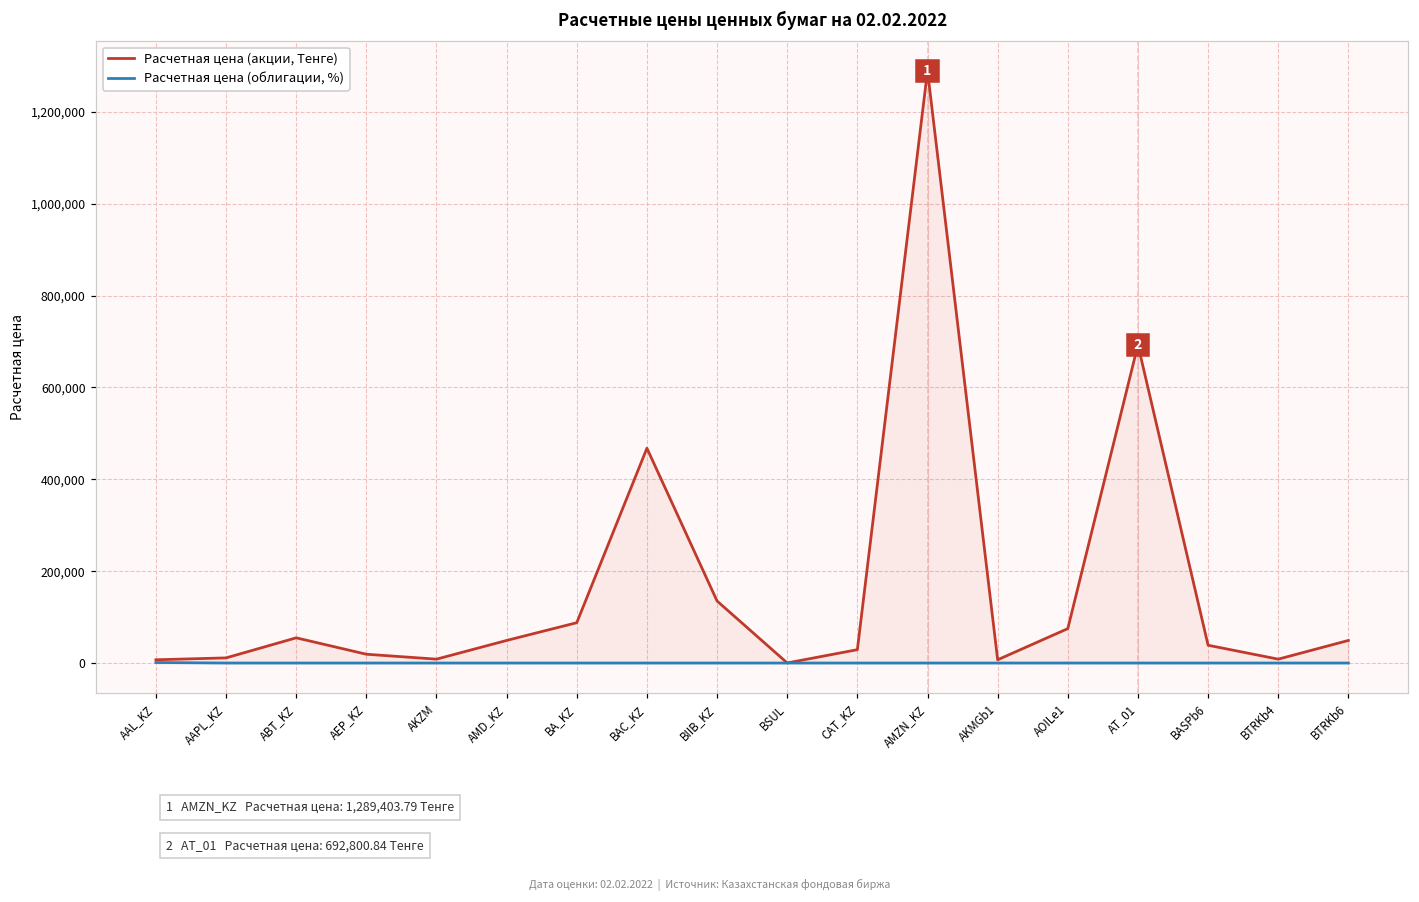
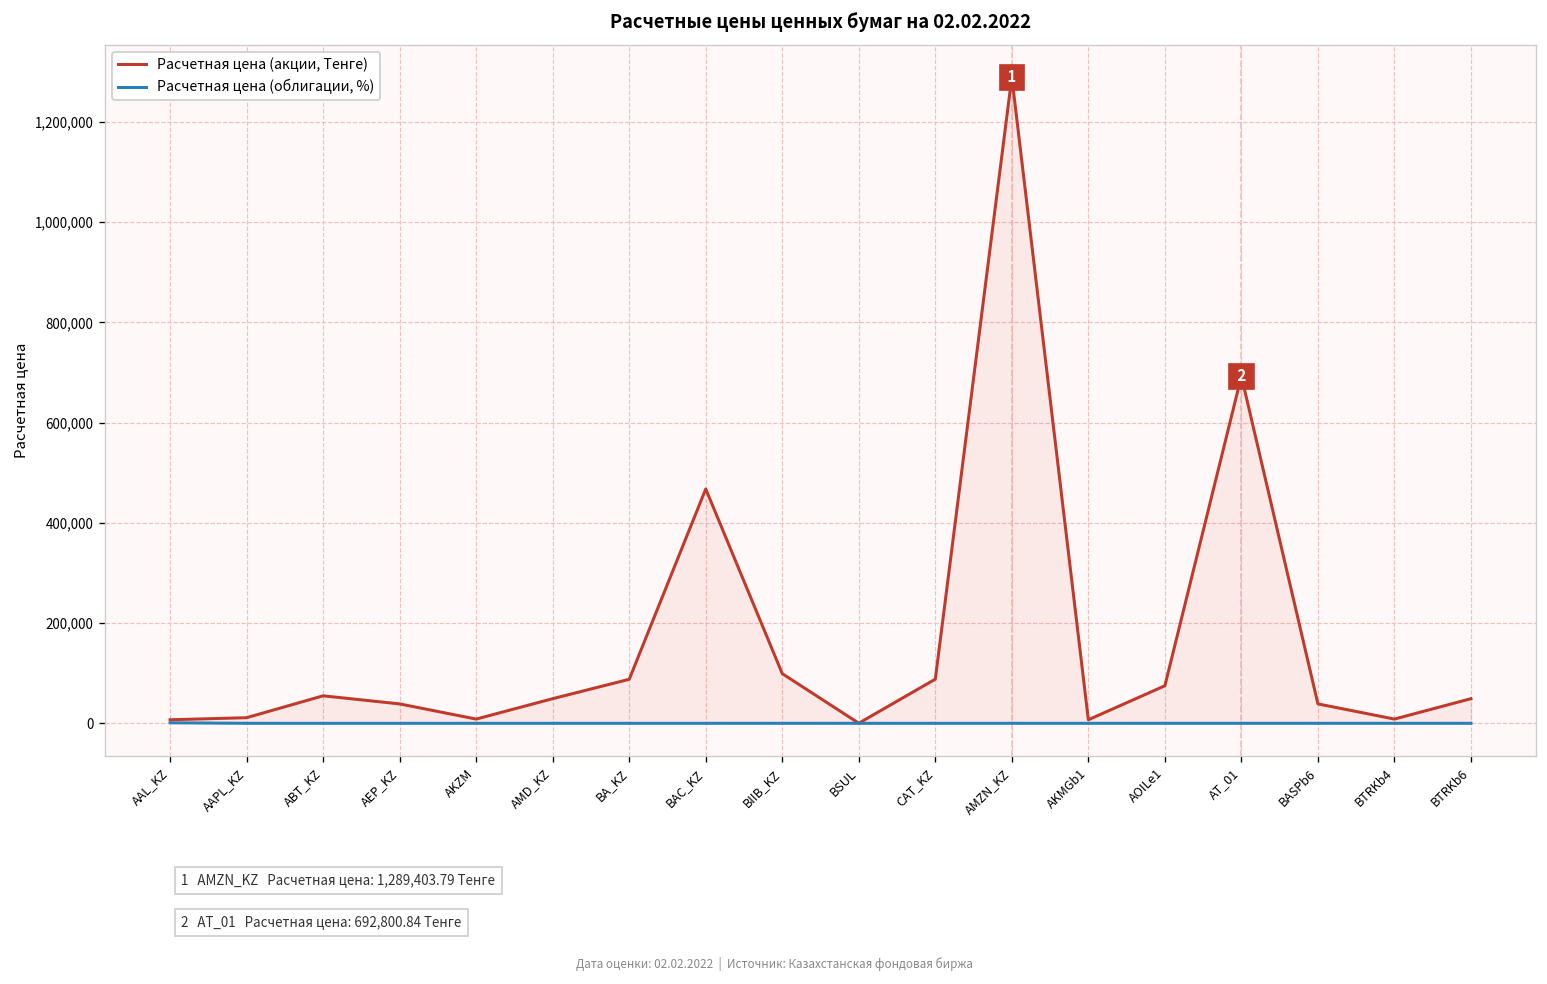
  {
    "Расчетная цена (акции, Тенге)": {
      "AAPL_KZ": "10,000",
      "ABT_KZ": "50,000",
-     "AEP_KZ": "20,000",
+     "AEP_KZ": "40,000",
      "AKZM": "10,000",
      "AMD_KZ": "50,000",
      "BA_KZ": "90,000",
      "BAC_KZ": "470,000",
-     "BIIB_KZ": "140,000",
-     "CAT_KZ": "30,000",
+     "BIIB_KZ": "100,000",
+     "CAT_KZ": "90,000",
      "AKMGb1": "10,000",
      "AOILe1": "70,000",
      "BASPb6": "40,000",
      "BTRKb4": "10,000",
      "BTRKb6": "50,000"
    },
    "Расчетная цена (облигации, %)": {
      "AAPL_KZ": "0",
      "ABT_KZ": "0",
      "AEP_KZ": "0",
      "AKZM": "0",
      "AMD_KZ": "0",
      "BA_KZ": "0",
      "BAC_KZ": "0",
      "BIIB_KZ": "0",
      "CAT_KZ": "0",
      "AMZN_KZ": "0",
      "AKMGb1": "0",
      "AOILe1": "0",
      "AT_01": "0",
      "BASPb6": "0",
      "BTRKb4": "0",
      "BTRKb6": "0"
    }
  }
